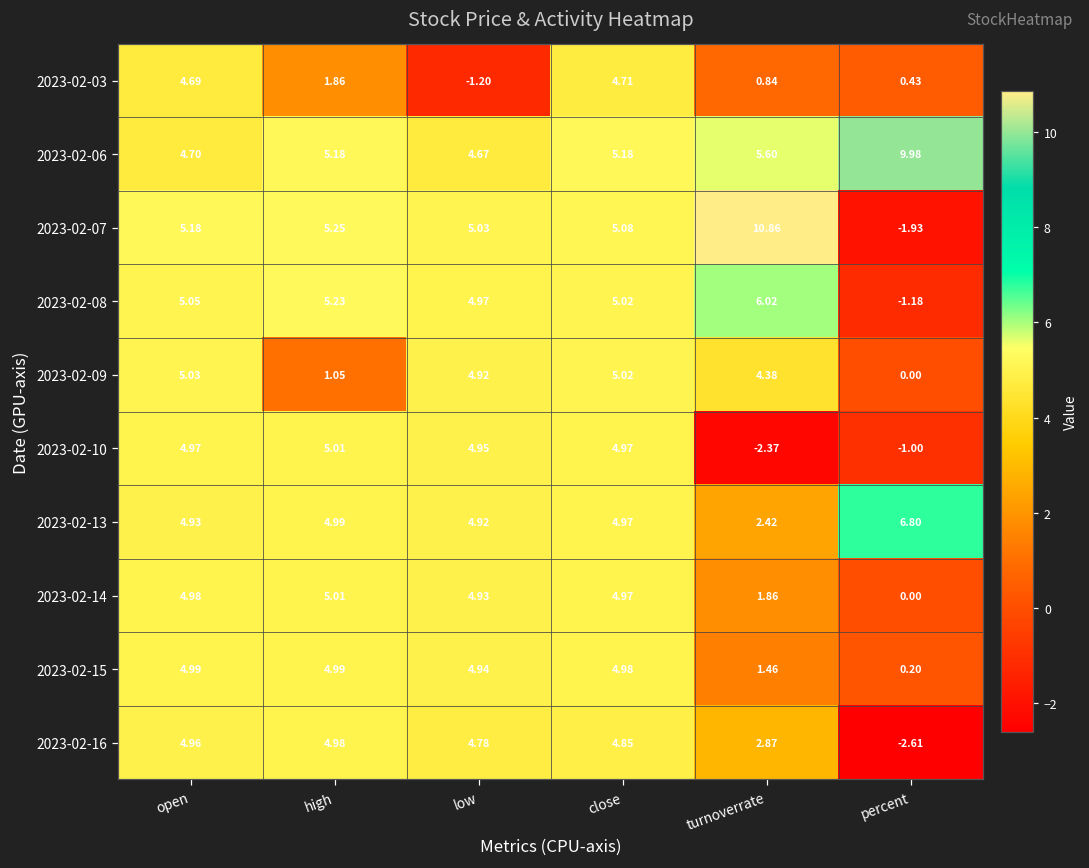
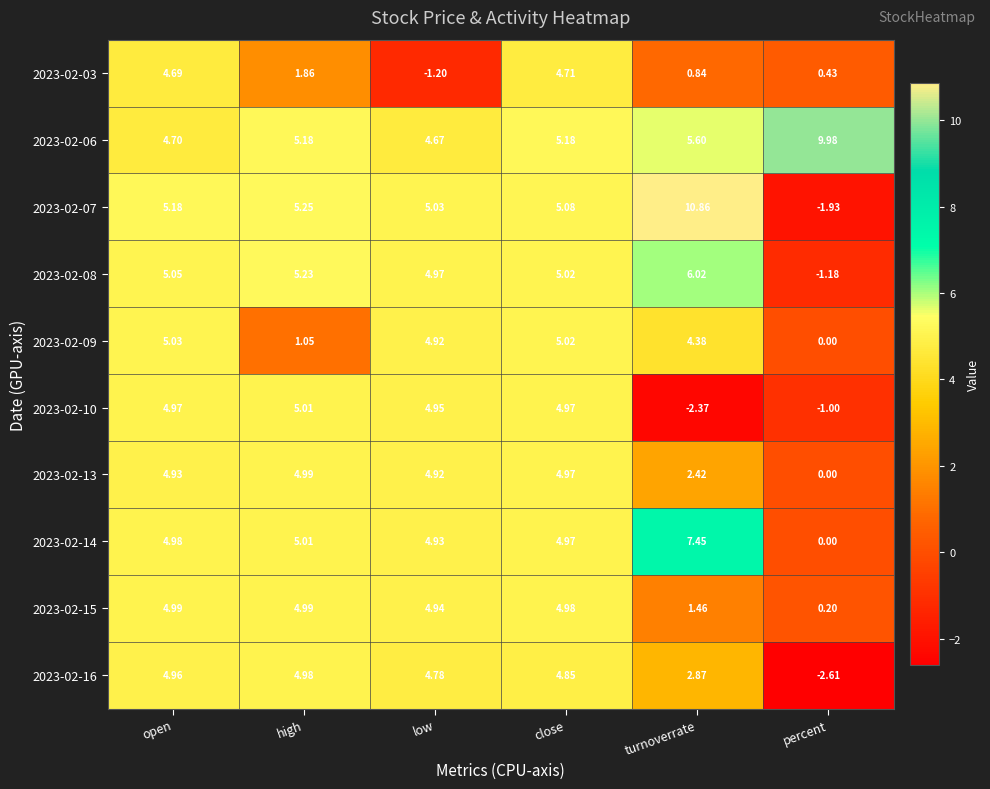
  {
    "2023-02-03": {
      "open": 4.69,
      "high": 1.86,
      "low": -1.20,
      "close": 4.71,
      "turnoverrate": 0.84,
      "percent": 0.43
    },
    "2023-02-06": {
      "open": 4.70,
      "high": 5.18,
      "low": 4.67,
      "close": 5.18,
      "turnoverrate": 5.60,
      "percent": 9.98
    },
    "2023-02-07": {
      "open": 5.18,
      "high": 5.25,
      "low": 5.03,
      "close": 5.08,
      "turnoverrate": 10.86,
      "percent": -1.93
    },
    "2023-02-08": {
      "open": 5.05,
      "high": 5.23,
      "low": 4.97,
      "close": 5.02,
      "turnoverrate": 6.02,
      "percent": -1.18
    },
    "2023-02-09": {
      "open": 5.03,
      "high": 1.05,
      "low": 4.92,
      "close": 5.02,
      "turnoverrate": 4.38,
      "percent": 0.00
    },
    "2023-02-10": {
      "open": 4.97,
      "high": 5.01,
      "low": 4.95,
      "close": 4.97,
      "turnoverrate": -2.37,
      "percent": -1.00
    },
    "2023-02-13": {
      "open": 4.93,
      "high": 4.99,
      "low": 4.92,
      "close": 4.97,
      "turnoverrate": 2.42,
-     "percent": 6.80
+     "percent": 0.00
    },
    "2023-02-14": {
      "open": 4.98,
      "high": 5.01,
      "low": 4.93,
      "close": 4.97,
-     "turnoverrate": 1.86,
+     "turnoverrate": 7.45,
      "percent": 0.00
    },
    "2023-02-15": {
      "open": 4.99,
      "high": 4.99,
      "low": 4.94,
      "close": 4.98,
      "turnoverrate": 1.46,
      "percent": 0.20
    },
    "2023-02-16": {
      "open": 4.96,
      "high": 4.98,
      "low": 4.78,
      "close": 4.85,
      "turnoverrate": 2.87,
      "percent": -2.61
    }
  }
